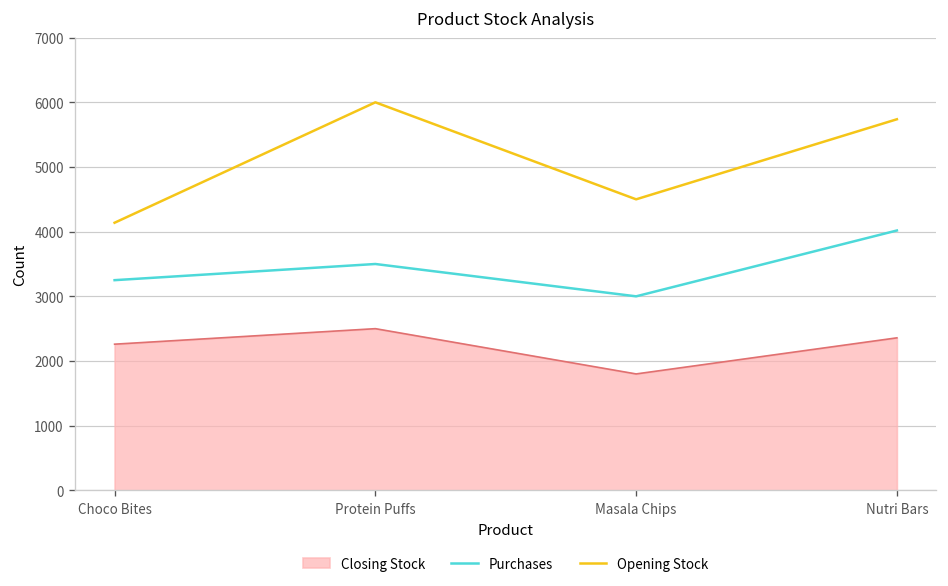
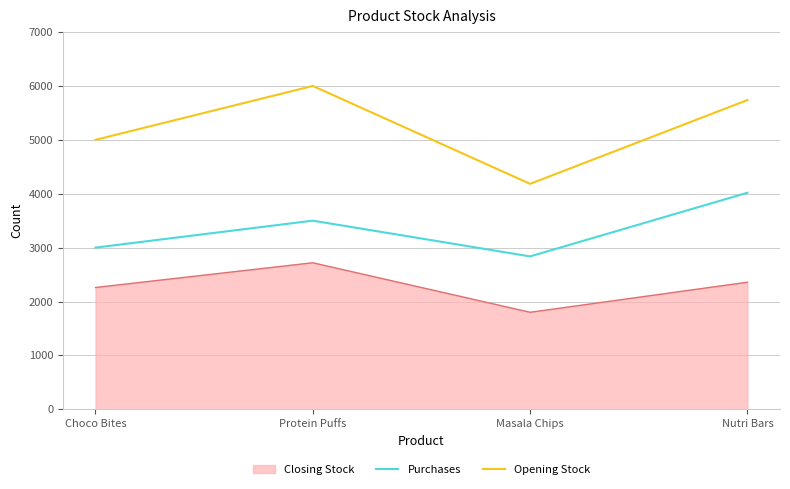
  {
    "Closing Stock": {
      "Choco Bites": 2300,
-     "Protein Puffs": 2500,
+     "Protein Puffs": 2700,
      "Masala Chips": 1800,
      "Nutri Bars": 2400
    },
    "Purchases": {
-     "Choco Bites": 3300,
+     "Choco Bites": 3000,
      "Protein Puffs": 3500,
-     "Masala Chips": 3000,
+     "Masala Chips": 2800,
      "Nutri Bars": 4000
    },
    "Opening Stock": {
-     "Choco Bites": 4100,
+     "Choco Bites": 5000,
      "Protein Puffs": 6000,
-     "Masala Chips": 4500,
+     "Masala Chips": 4200,
      "Nutri Bars": 5700
    }
  }
